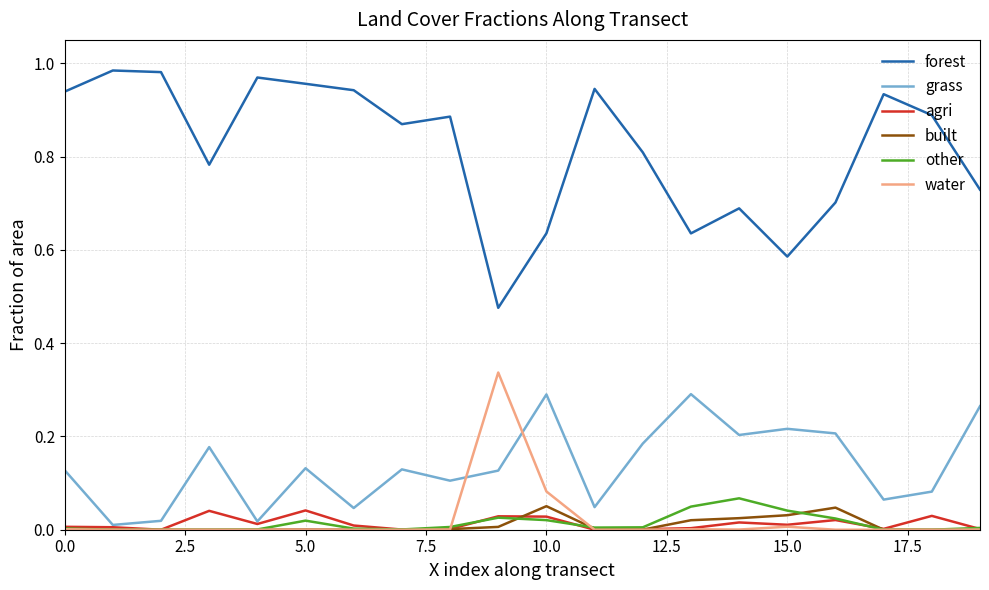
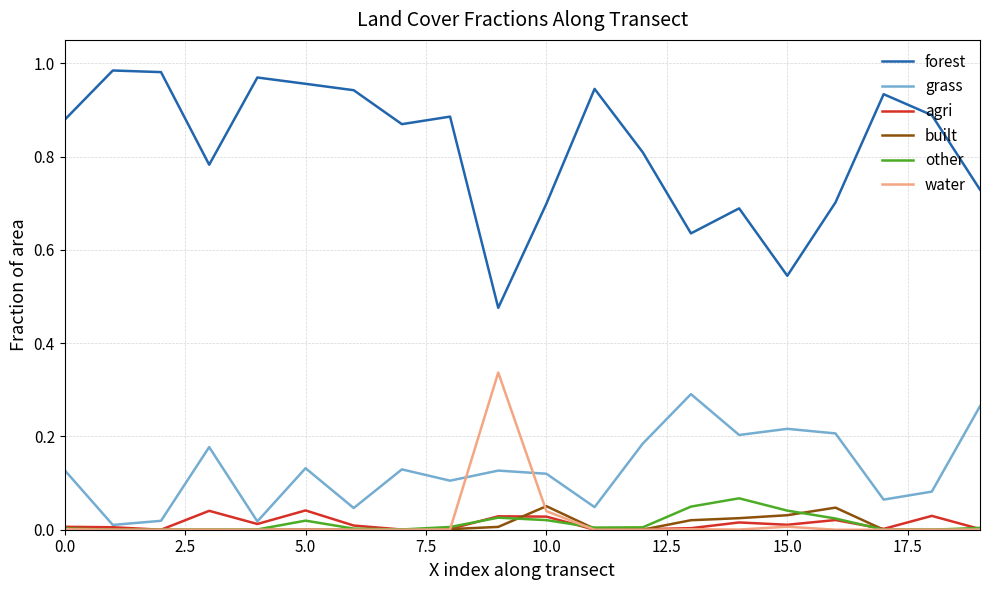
  {
    "forest": {
-     "0.0": 0.94,
+     "0.0": 0.88,
      "5.0": 0.96,
-     "10.0": 0.64,
-     "15.0": 0.59
+     "10.0": 0.70,
+     "15.0": 0.54
    },
    "grass": {
      "0.0": 0.13,
      "5.0": 0.13,
-     "10.0": 0.29,
+     "10.0": 0.12,
      "15.0": 0.22
    },
    "agri": {
      "5.0": 0.04,
      "10.0": 0.03
    },
    "built": {
      "10.0": 0.05,
      "15.0": 0.03
    },
    "other": {
      "5.0": 0.02,
      "10.0": 0.02,
      "15.0": 0.04
    },
    "water": {
-     "10.0": 0.08
+     "10.0": 0.04
    }
  }
